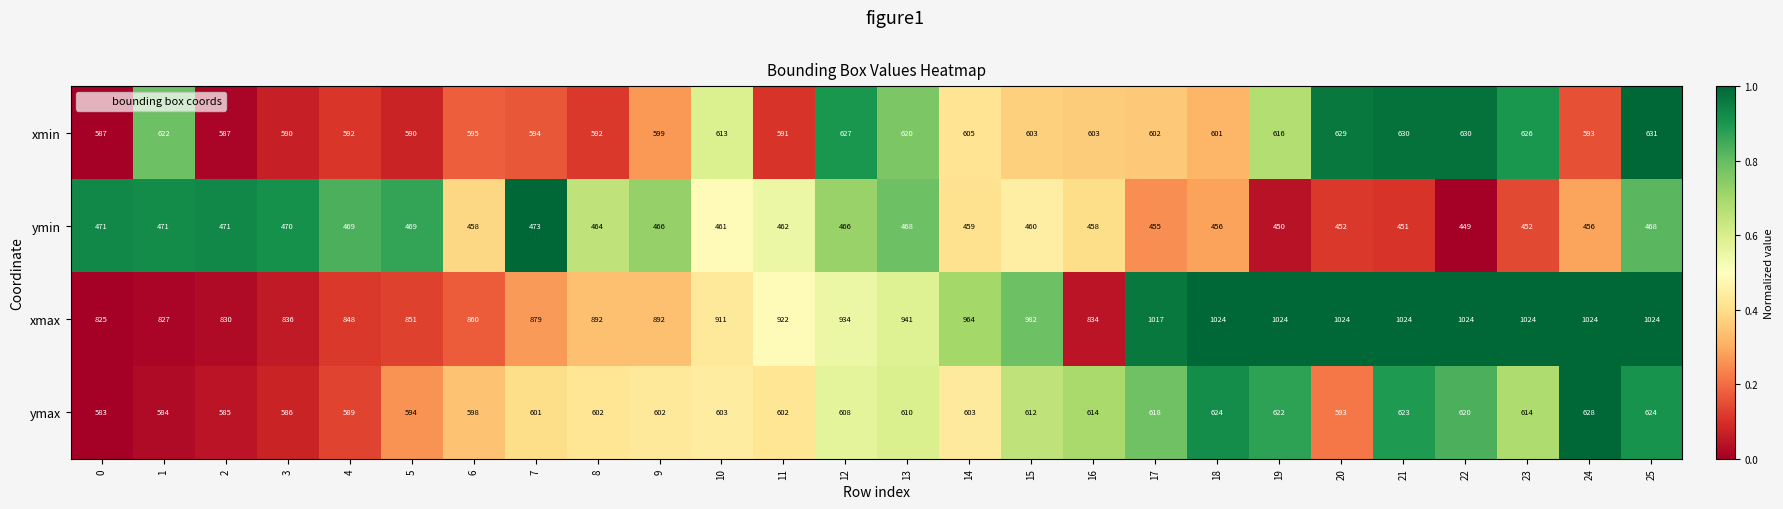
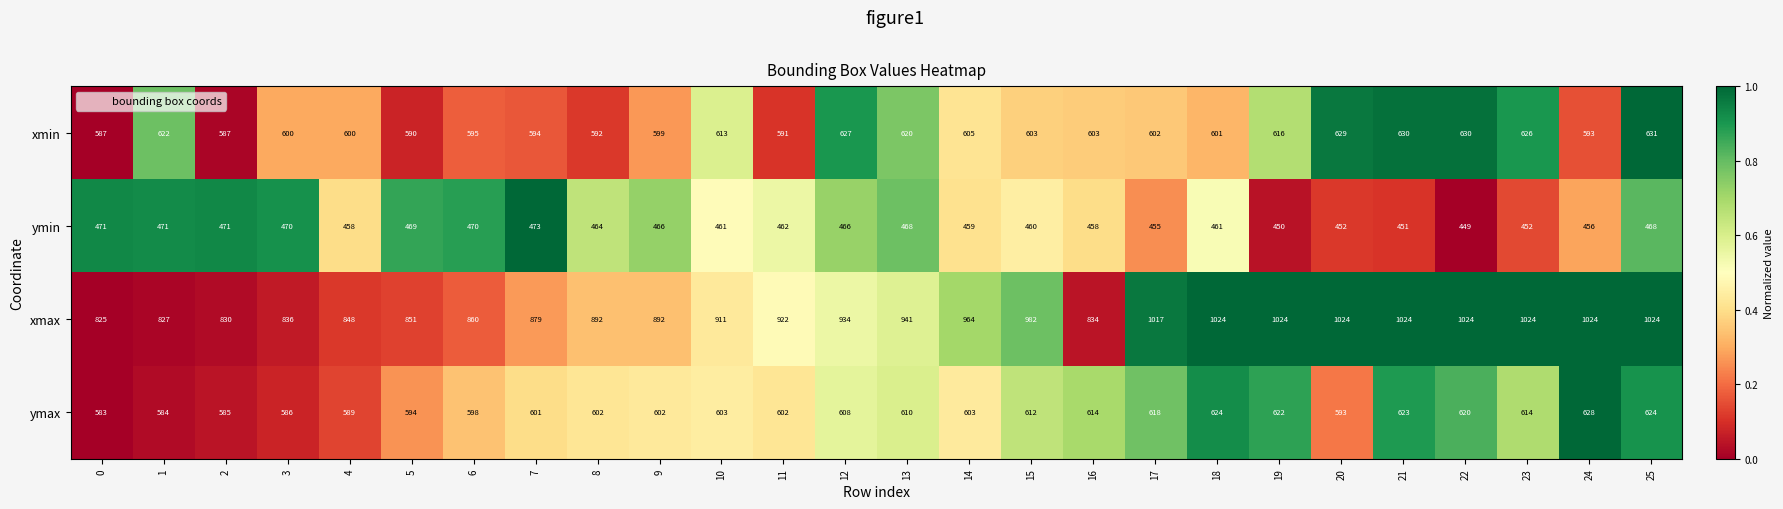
  {
    "xmin": {
      "0": 587,
      "1": 622,
      "2": 587,
-     "3": 590,
-     "4": 592,
+     "3": 600,
+     "4": 600,
      "5": 590,
      "6": 595,
      "7": 594,
      "8": 592,
      "9": 599,
      "10": 613,
      "11": 591,
      "12": 627,
      "13": 620,
      "14": 605,
      "15": 603,
      "16": 603,
      "17": 602,
      "18": 601,
      "19": 616,
      "20": 629,
      "21": 630,
      "22": 630,
      "23": 626,
      "24": 593,
      "25": 631
    },
    "ymin": {
      "0": 471,
      "1": 471,
      "2": 471,
      "3": 470,
-     "4": 469,
+     "4": 458,
      "5": 469,
-     "6": 458,
+     "6": 470,
      "7": 473,
      "8": 464,
      "9": 466,
      "10": 461,
      "11": 462,
      "12": 466,
      "13": 468,
      "14": 459,
      "15": 460,
      "16": 458,
      "17": 455,
-     "18": 456,
+     "18": 461,
      "19": 450,
      "20": 452,
      "21": 451,
      "22": 449,
      "23": 452,
      "24": 456,
      "25": 468
    },
    "xmax": {
      "0": 825,
      "1": 827,
      "2": 830,
      "3": 836,
      "4": 848,
      "5": 851,
      "6": 860,
      "7": 879,
      "8": 892,
      "9": 892,
      "10": 911,
      "11": 922,
      "12": 934,
      "13": 941,
      "14": 964,
      "15": 982,
      "16": 834,
      "17": 1017,
      "18": 1024,
      "19": 1024,
      "20": 1024,
      "21": 1024,
      "22": 1024,
      "23": 1024,
      "24": 1024,
      "25": 1024
    },
    "ymax": {
      "0": 583,
      "1": 584,
      "2": 585,
      "3": 586,
      "4": 589,
      "5": 594,
      "6": 598,
      "7": 601,
      "8": 602,
      "9": 602,
      "10": 603,
      "11": 602,
      "12": 608,
      "13": 610,
      "14": 603,
      "15": 612,
      "16": 614,
      "17": 618,
      "18": 624,
      "19": 622,
      "20": 593,
      "21": 623,
      "22": 620,
      "23": 614,
      "24": 628,
      "25": 624
    }
  }
